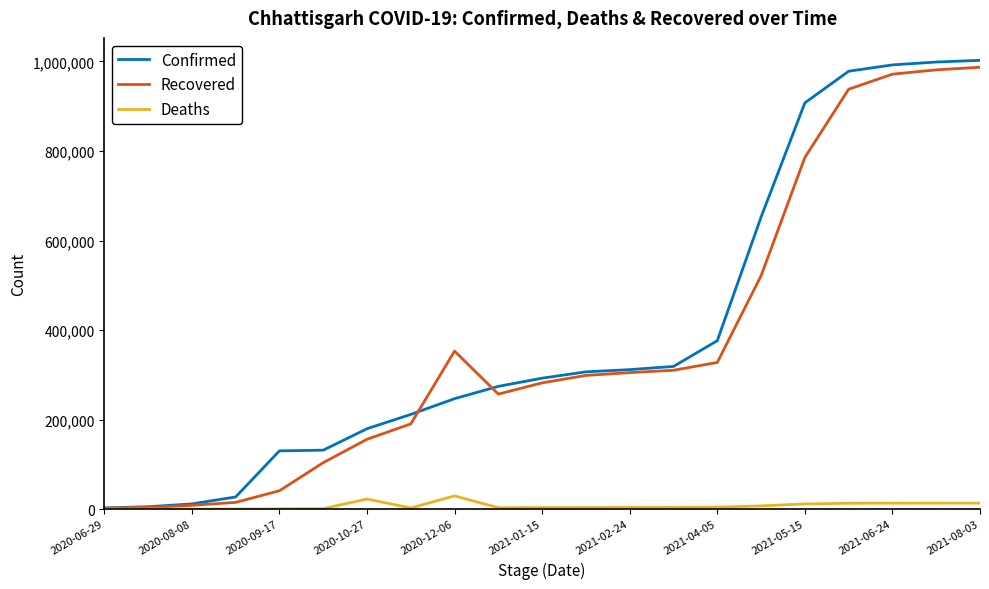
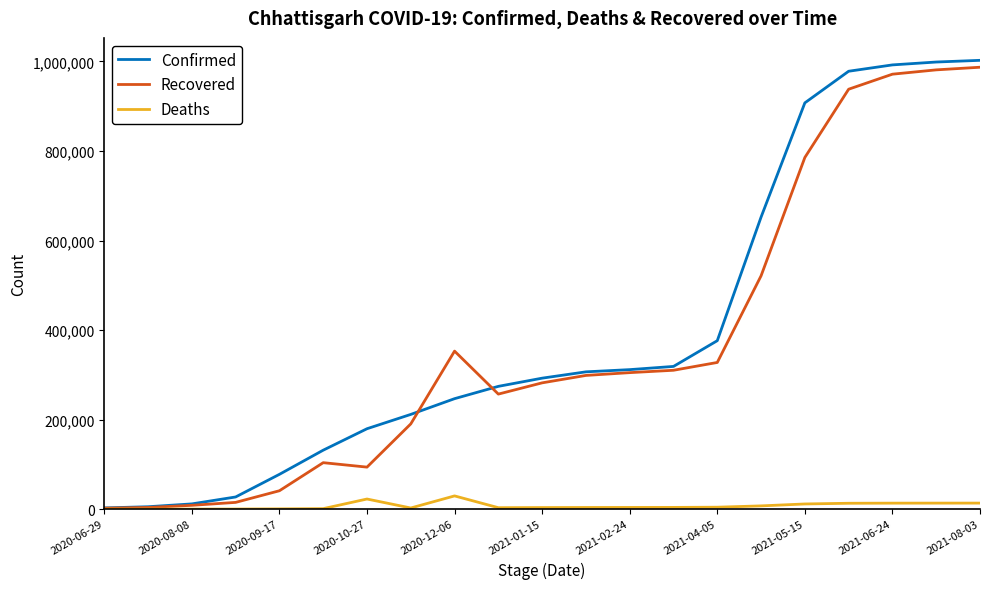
  {
    "Confirmed": {
-     "2020-09-17": "130,000",
+     "2020-09-17": "80,000",
      "2020-10-27": "180,000",
      "2020-12-06": "250,000",
      "2021-01-15": "290,000",
      "2021-02-24": "310,000",
      "2021-04-05": "380,000",
      "2021-05-15": "910,000",
      "2021-06-24": "990,000",
      "2021-08-03": "1,000,000"
    },
    "Recovered": {
      "2020-09-17": "40,000",
-     "2020-10-27": "160,000",
+     "2020-10-27": "90,000",
      "2020-12-06": "350,000",
      "2021-01-15": "280,000",
      "2021-02-24": "300,000",
      "2021-04-05": "330,000",
      "2021-05-15": "790,000",
      "2021-06-24": "970,000",
      "2021-08-03": "990,000"
    },
    "Deaths": {
      "2020-08-08": "0",
      "2020-09-17": "0",
      "2020-10-27": "20,000",
      "2020-12-06": "30,000",
      "2021-01-15": "0",
      "2021-02-24": "0",
      "2021-04-05": "0",
      "2021-05-15": "10,000",
      "2021-06-24": "10,000",
      "2021-08-03": "10,000"
    }
  }
